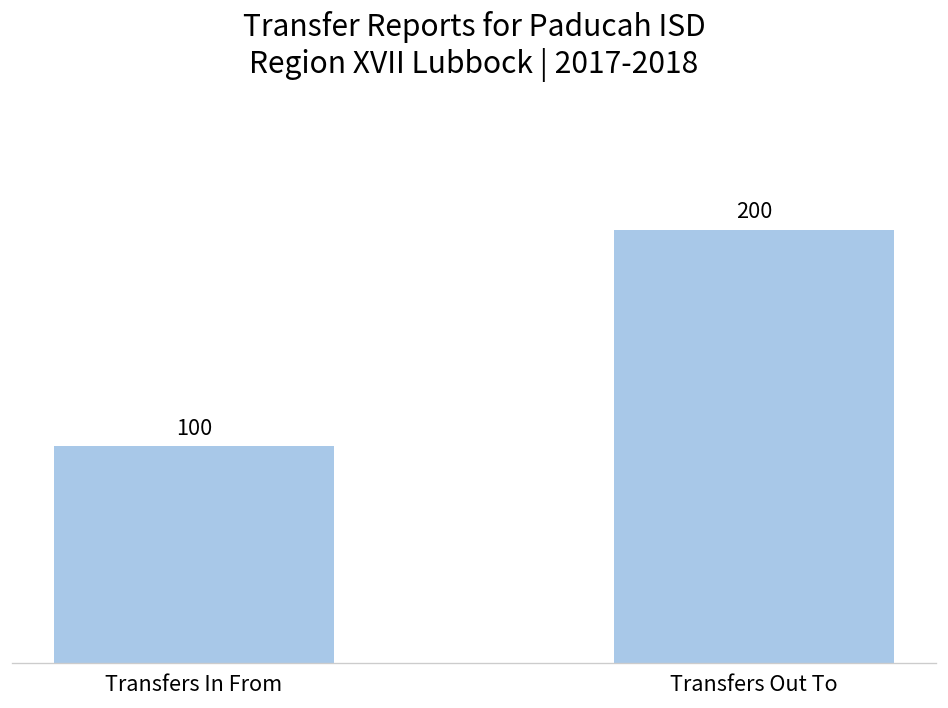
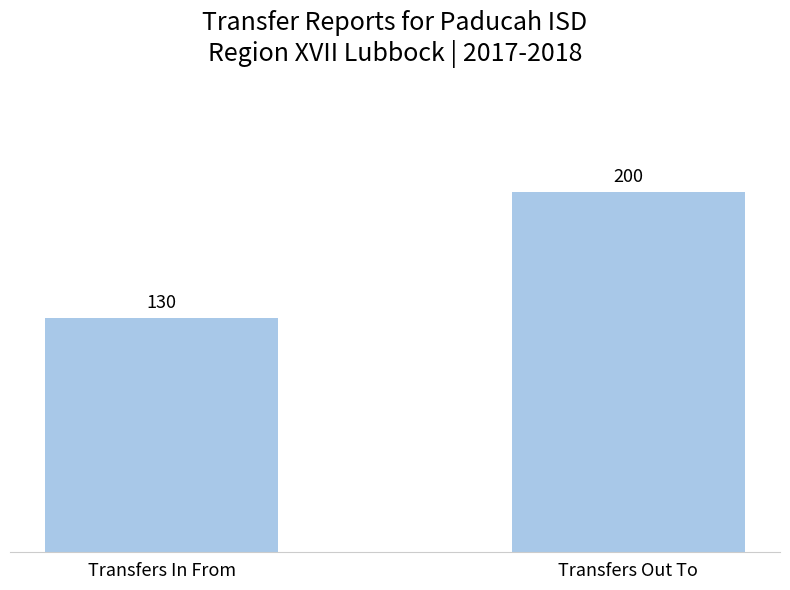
  {
-   "Transfers In From": 100,
+   "Transfers In From": 130,
    "Transfers Out To": 200
  }
